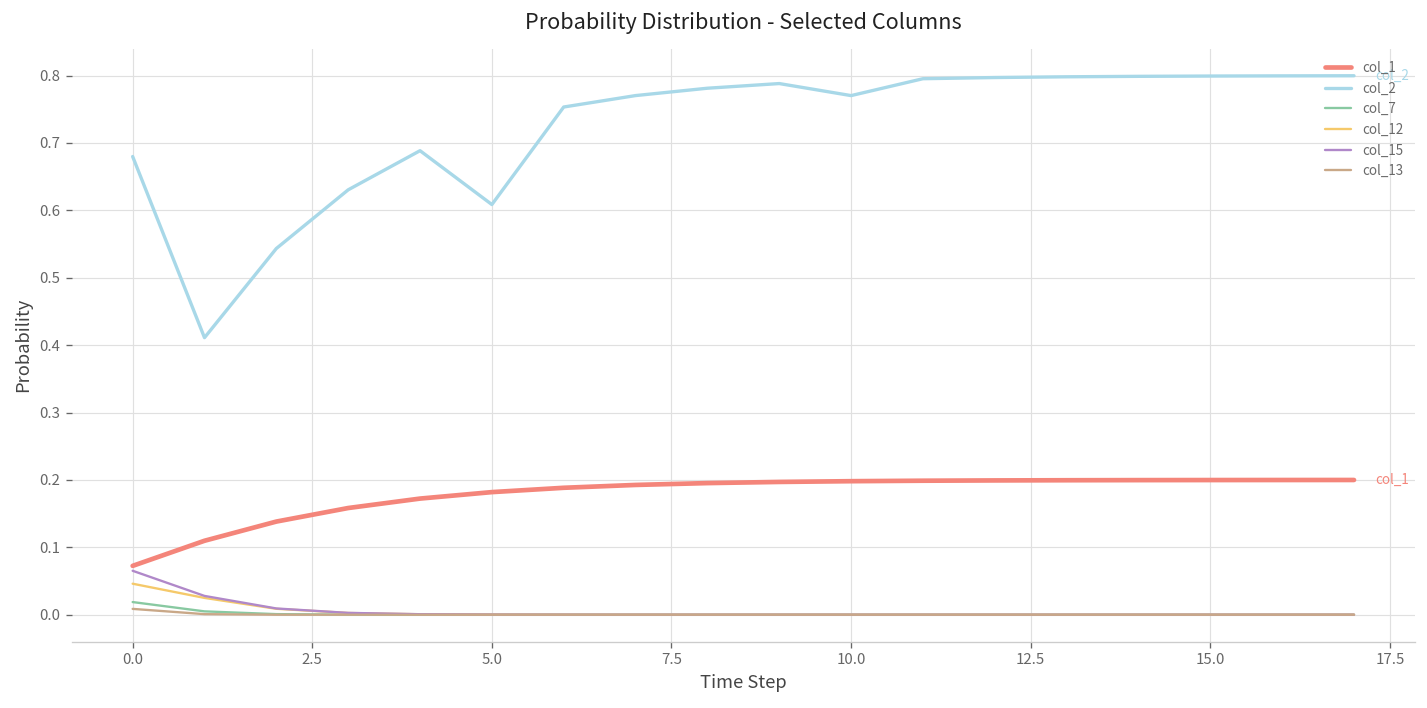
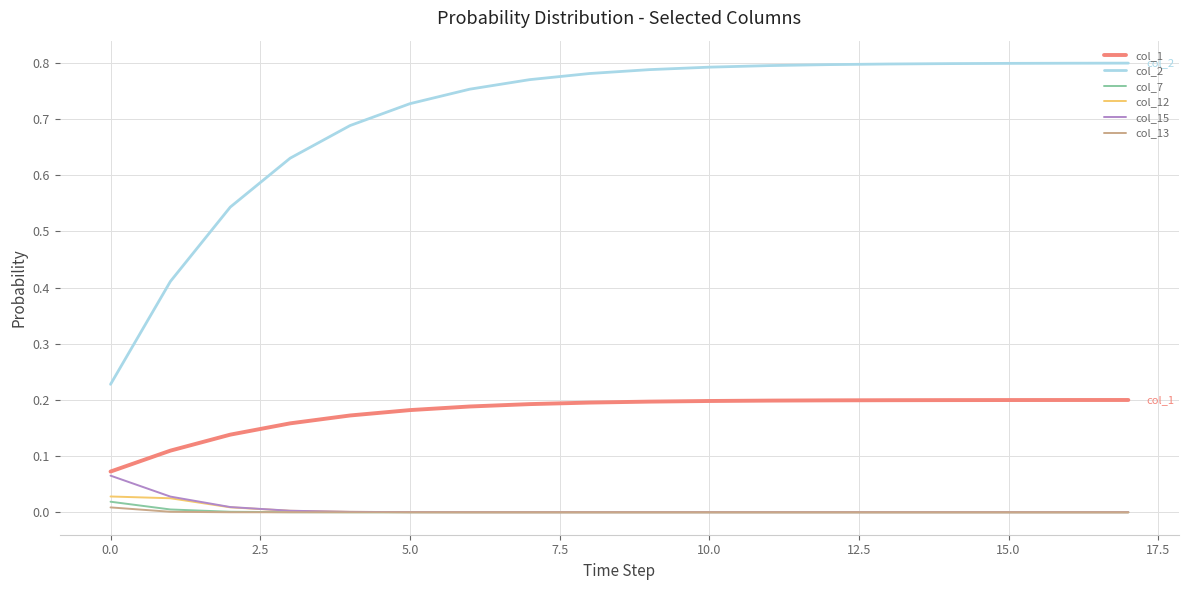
  {
    "col_2": {
-     "0.0": 0.68,
-     "5.0": 0.61,
-     "10.0": 0.77,
+     "0.0": 0.23,
+     "5.0": 0.73,
+     "10.0": 0.79,
      "15.0": 0.80
    },
    "col_7": {
      "0.0": 0.02
    },
    "col_12": {
-     "0.0": 0.05
+     "0.0": 0.03
    },
    "col_15": {
      "0.0": 0.07
    }
  }
